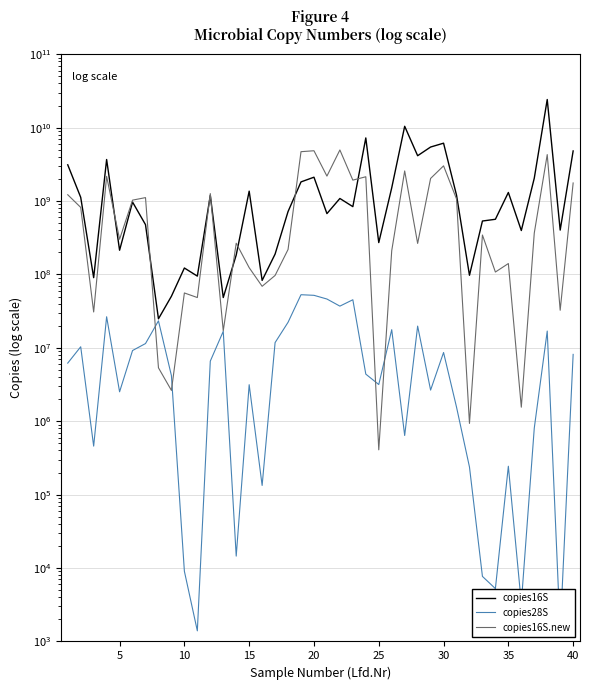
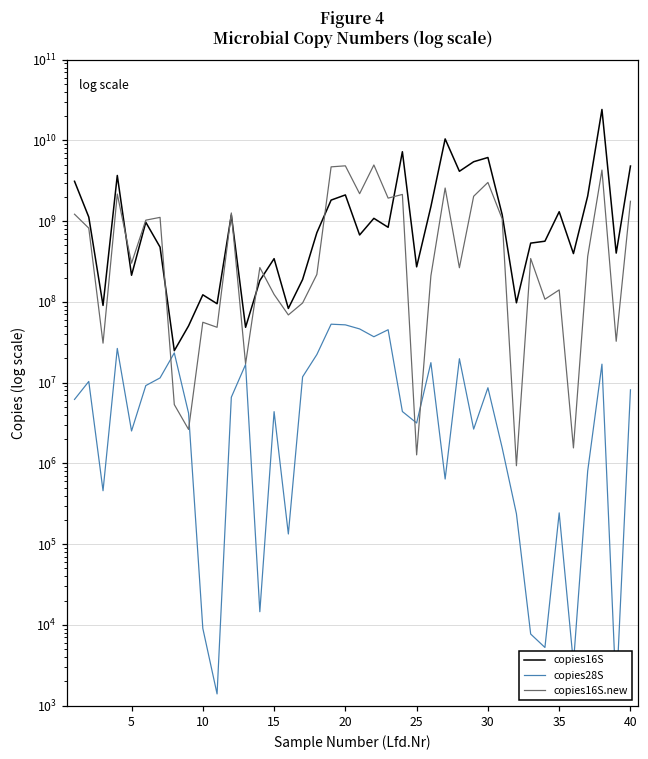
  {
    "copies16S": {
      "5": 210000000,
      "10": 120000000,
-     "15": 1400000000,
+     "15": 300000000,
      "20": 2100000000,
      "25": 270000000,
      "30": 6000000000,
      "35": 1300000000,
      "40": 5000000000
    },
    "copies28S": {
      "5": 2500000,
      "10": 9000,
-     "15": 3200000,
+     "15": 4000000,
      "20": 50000000,
      "25": 3200000,
      "30": 9000000,
      "35": 240000,
      "40": 8000000
    },
    "copies16S.new": {
      "5": 300000000,
      "10": 60000000,
      "15": 120000000,
      "20": 5000000000,
-     "25": 400000,
+     "25": 1300000,
      "30": 3000000000,
      "35": 140000000,
      "40": 1800000000
    }
  }
